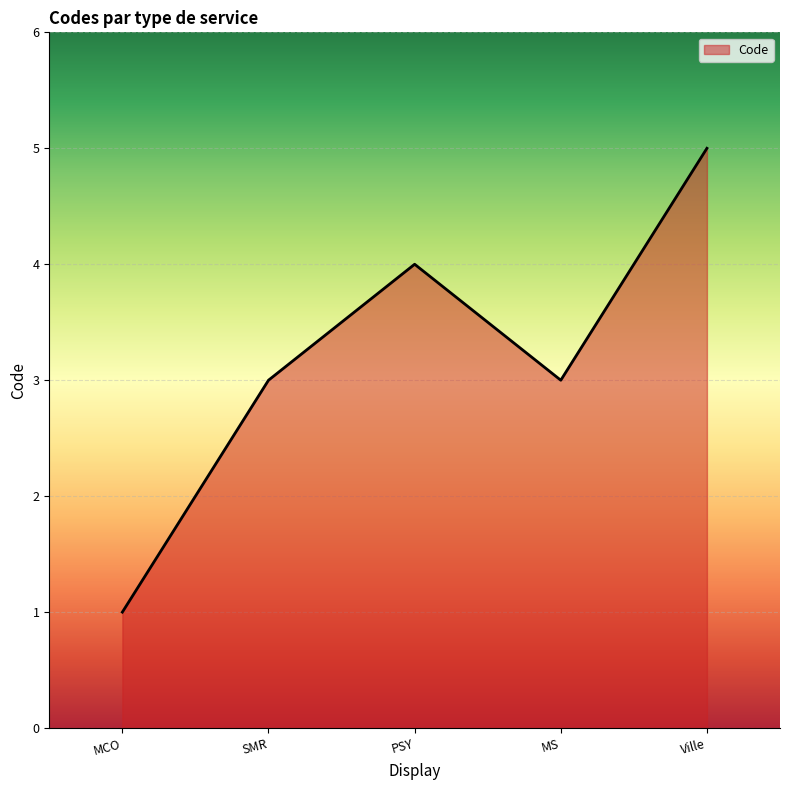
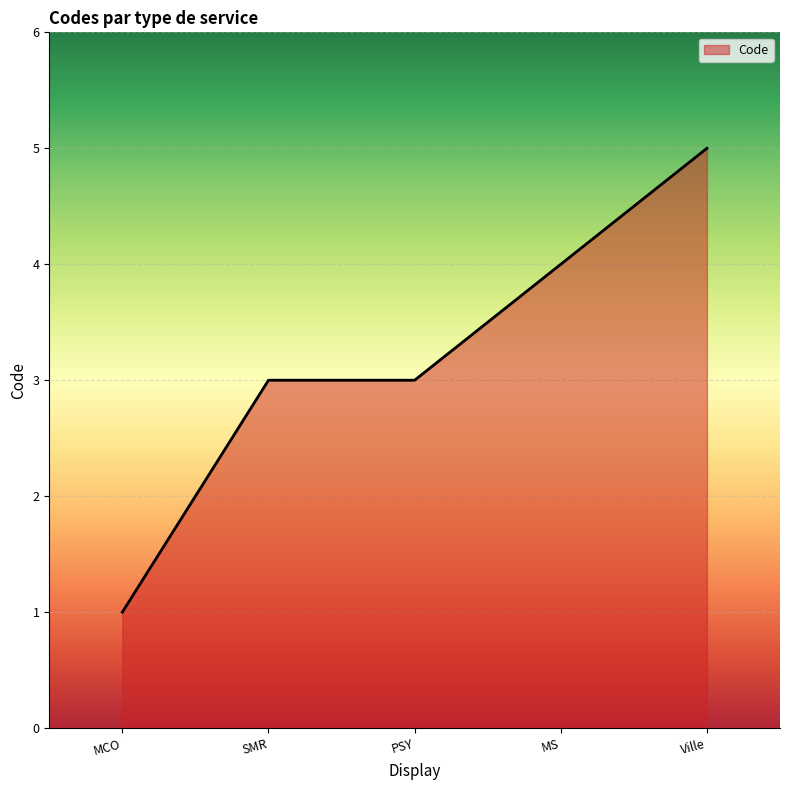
  {
    "MCO": 1,
    "SMR": 3,
-   "PSY": 4,
-   "MS": 3,
+   "PSY": 3,
+   "MS": 4,
    "Ville": 5
  }
